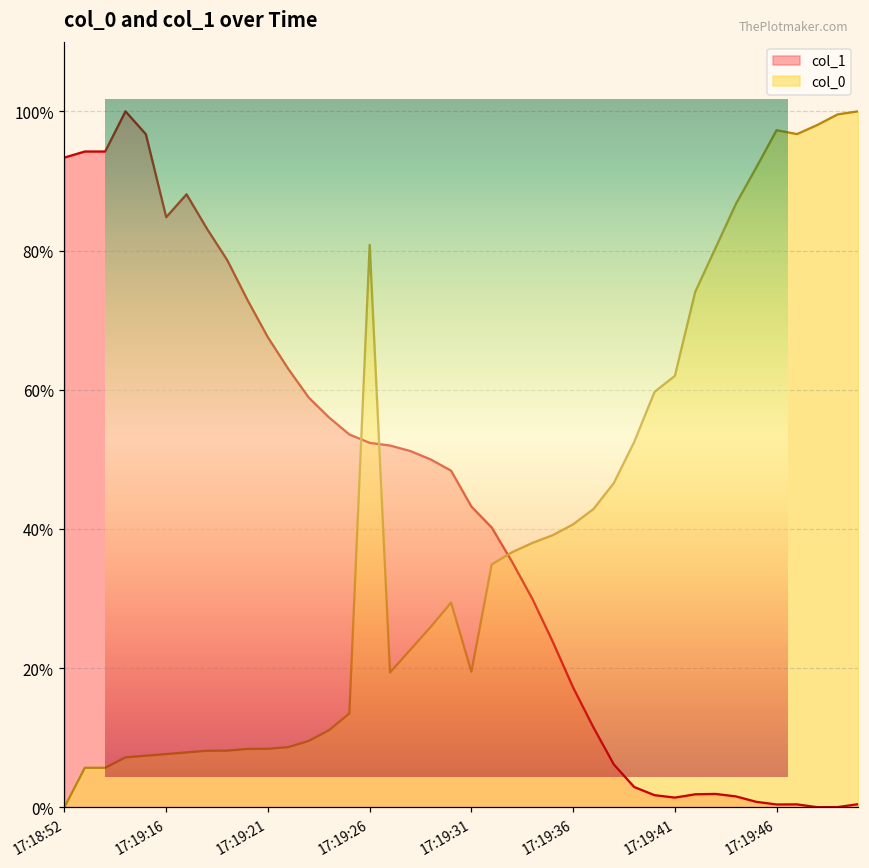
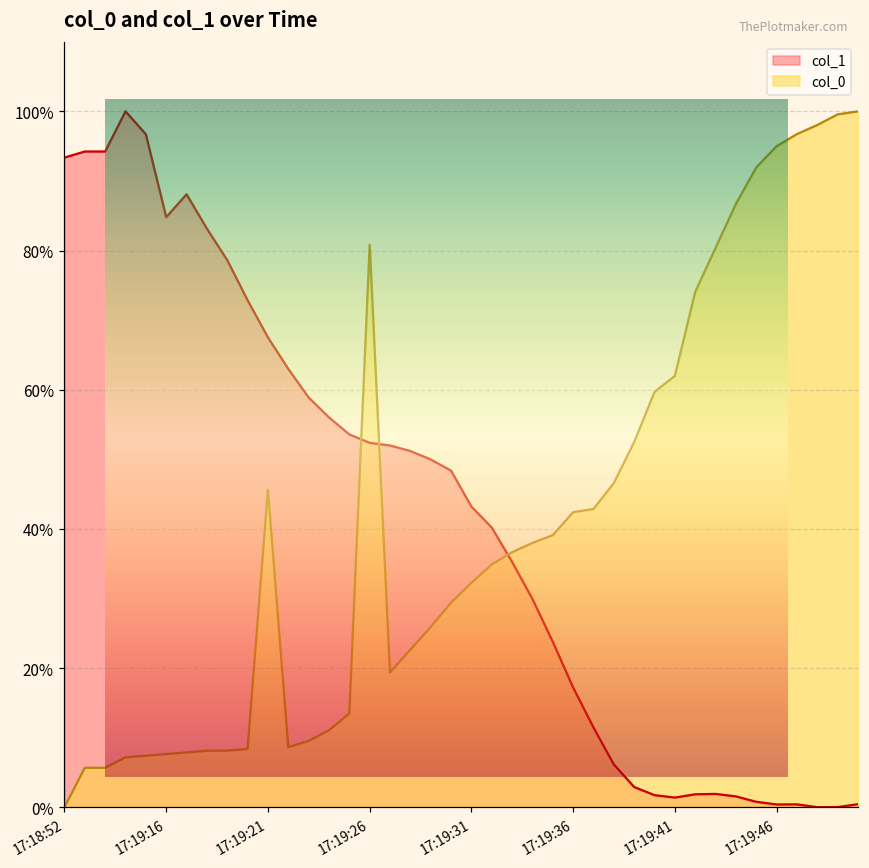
  {
    "col_0 and col_1 over Time": {
      "col_1": {
        "17:18:52": "93%",
        "17:19:16": "85%",
        "17:19:21": "68%",
        "17:19:26": "52%",
        "17:19:31": "43%",
        "17:19:36": "17%",
        "17:19:41": "1%",
        "17:19:46": "0%"
      },
      "col_0": {
        "17:18:52": "0%",
        "17:19:16": "8%",
-       "17:19:21": "8%",
+       "17:19:21": "46%",
        "17:19:26": "81%",
-       "17:19:31": "19%",
-       "17:19:36": "41%",
+       "17:19:31": "32%",
+       "17:19:36": "42%",
        "17:19:41": "62%",
-       "17:19:46": "97%"
+       "17:19:46": "95%"
      }
    }
  }
